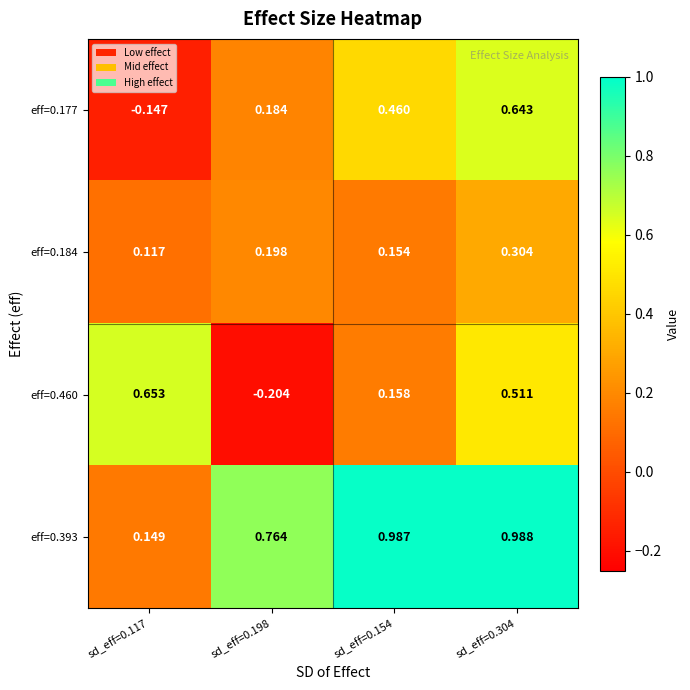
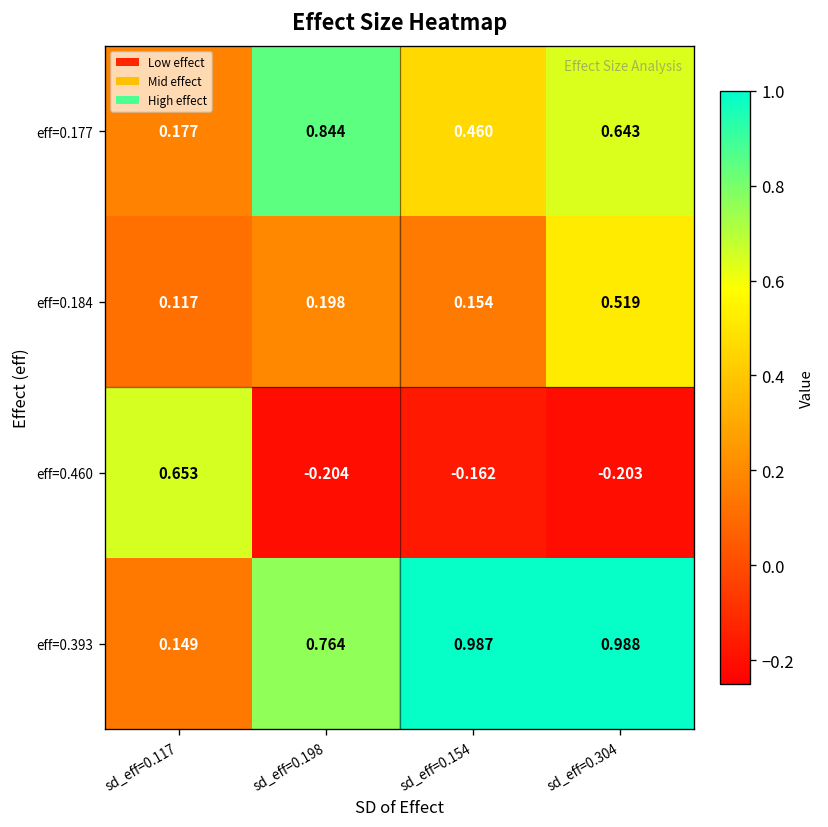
  {
    "eff=0.177": {
-     "sd_eff=0.117": -0.147,
-     "sd_eff=0.198": 0.184,
+     "sd_eff=0.117": 0.177,
+     "sd_eff=0.198": 0.844,
      "sd_eff=0.154": 0.460
    },
    "eff=0.184": {
      "sd_eff=0.117": 0.117,
      "sd_eff=0.198": 0.198,
      "sd_eff=0.154": 0.154,
-     "sd_eff=0.304": 0.304
+     "sd_eff=0.304": 0.519
    },
    "eff=0.460": {
      "sd_eff=0.117": 0.653,
      "sd_eff=0.198": -0.204,
-     "sd_eff=0.154": 0.158,
-     "sd_eff=0.304": 0.511
+     "sd_eff=0.154": -0.162,
+     "sd_eff=0.304": -0.203
    },
    "eff=0.393": {
      "sd_eff=0.117": 0.149,
      "sd_eff=0.198": 0.764,
      "sd_eff=0.154": 0.987,
      "sd_eff=0.304": 0.988
    }
  }
